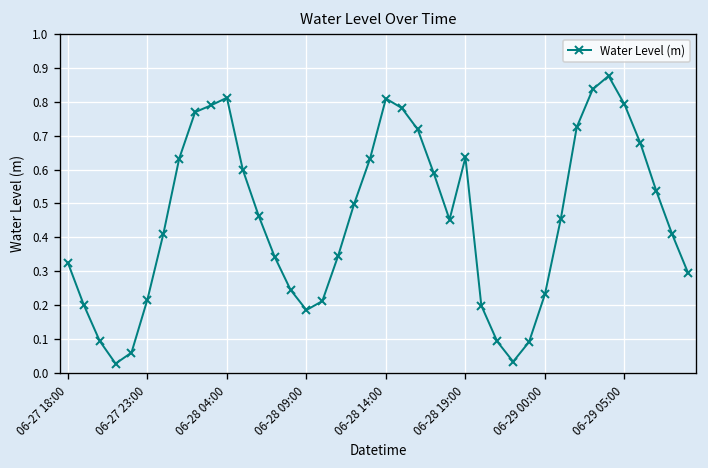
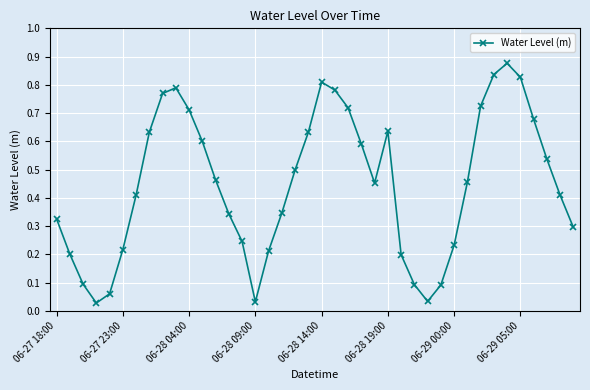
  {
    "06-27 18:00": 0.33,
    "06-27 23:00": 0.22,
-   "06-28 04:00": 0.81,
-   "06-28 09:00": 0.19,
+   "06-28 04:00": 0.71,
+   "06-28 09:00": 0.03,
    "06-28 14:00": 0.81,
    "06-28 19:00": 0.64,
    "06-29 00:00": 0.23,
-   "06-29 05:00": 0.79
+   "06-29 05:00": 0.83
  }
